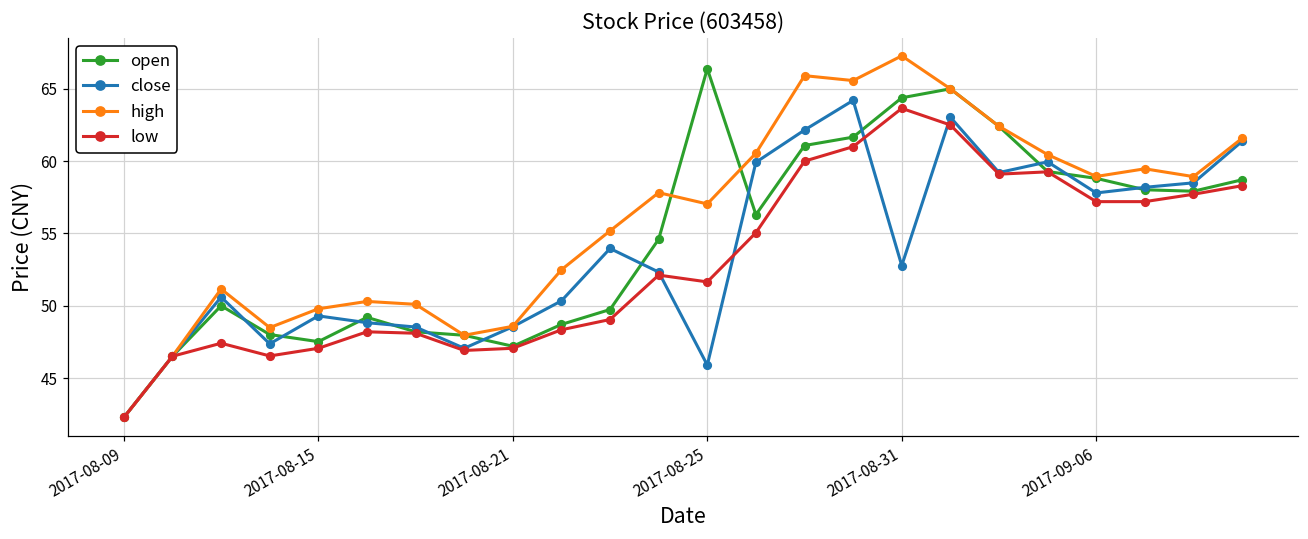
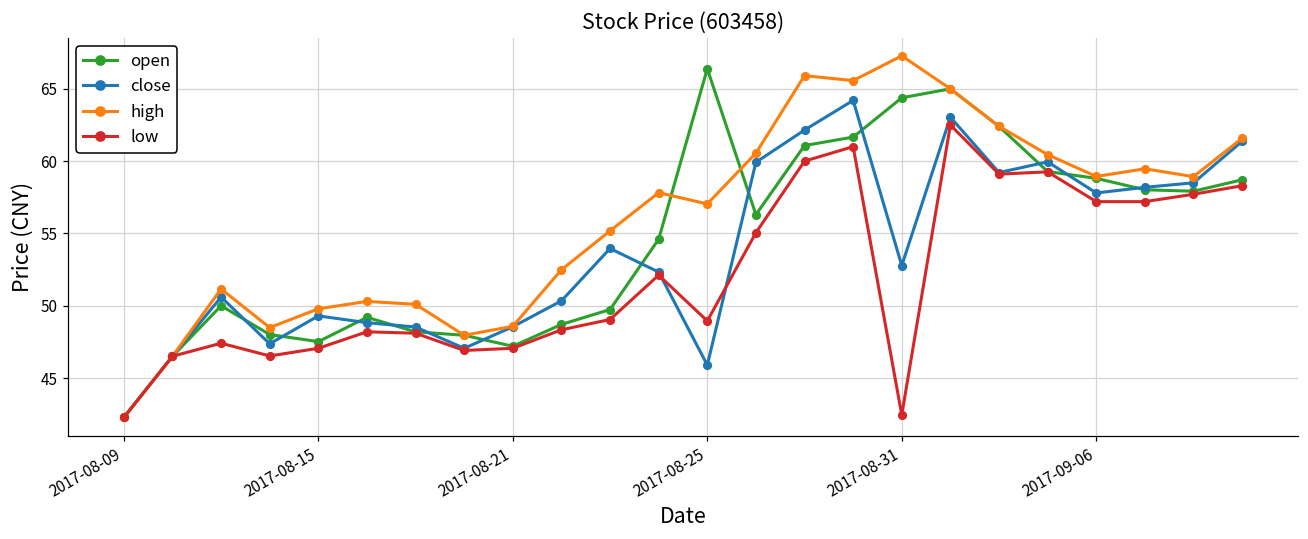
  {
    "open": {
      "2017-08-15": 47.5,
      "2017-08-25": 66.4,
      "2017-08-31": 64.4
    },
    "close": {
      "2017-08-15": 49.3,
      "2017-08-25": 45.9,
      "2017-08-31": 52.8,
      "2017-09-06": 57.8
    },
    "high": {
      "2017-08-15": 49.8,
      "2017-08-25": 57.0,
      "2017-08-31": 67.3
    },
    "low": {
      "2017-08-15": 47.1,
-     "2017-08-25": 51.7,
-     "2017-08-31": 63.7,
+     "2017-08-25": 49.0,
+     "2017-08-31": 42.5,
      "2017-09-06": 57.2
    }
  }
